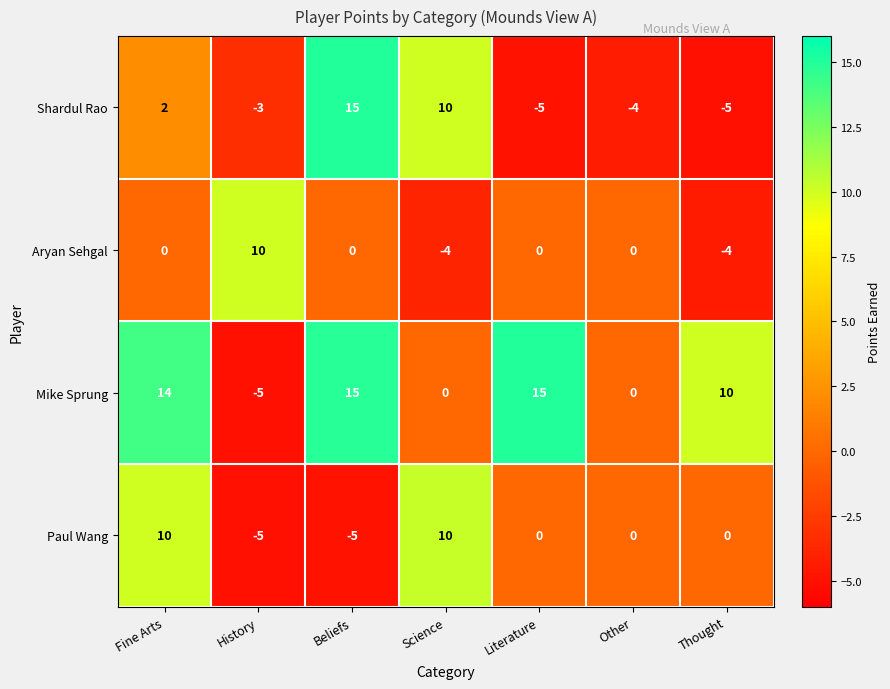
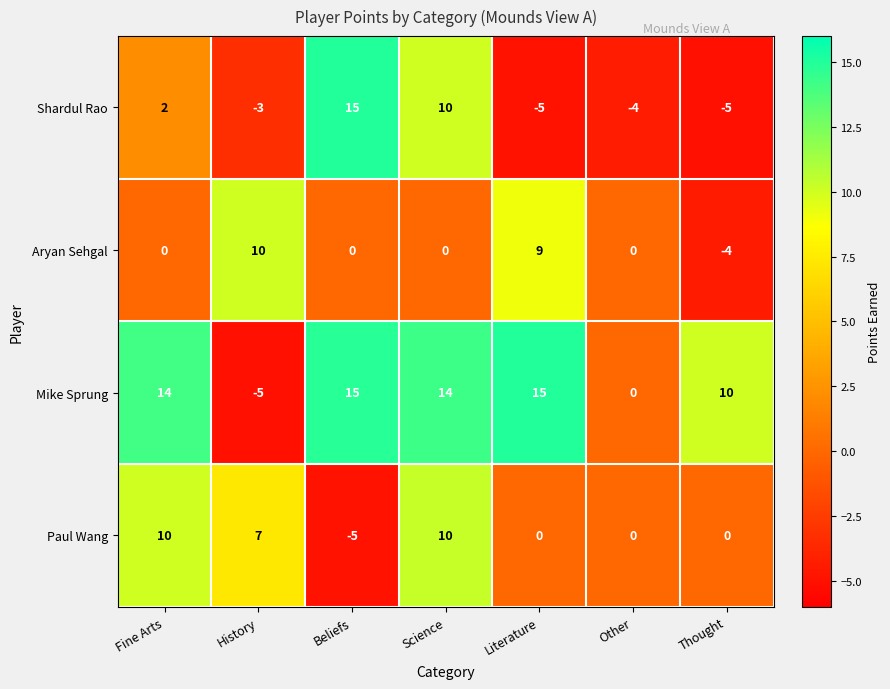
  {
    "Shardul Rao": {
      "Fine Arts": 2,
      "History": -3,
      "Beliefs": 15,
      "Science": 10,
      "Literature": -5,
      "Other": -4,
      "Thought": -5
    },
    "Aryan Sehgal": {
      "Fine Arts": 0,
      "History": 10,
      "Beliefs": 0,
-     "Science": -4,
-     "Literature": 0,
+     "Science": 0,
+     "Literature": 9,
      "Other": 0,
      "Thought": -4
    },
    "Mike Sprung": {
      "Fine Arts": 14,
      "History": -5,
      "Beliefs": 15,
-     "Science": 0,
+     "Science": 14,
      "Literature": 15,
      "Other": 0,
      "Thought": 10
    },
    "Paul Wang": {
      "Fine Arts": 10,
-     "History": -5,
+     "History": 7,
      "Beliefs": -5,
      "Science": 10,
      "Literature": 0,
      "Other": 0,
      "Thought": 0
    }
  }
